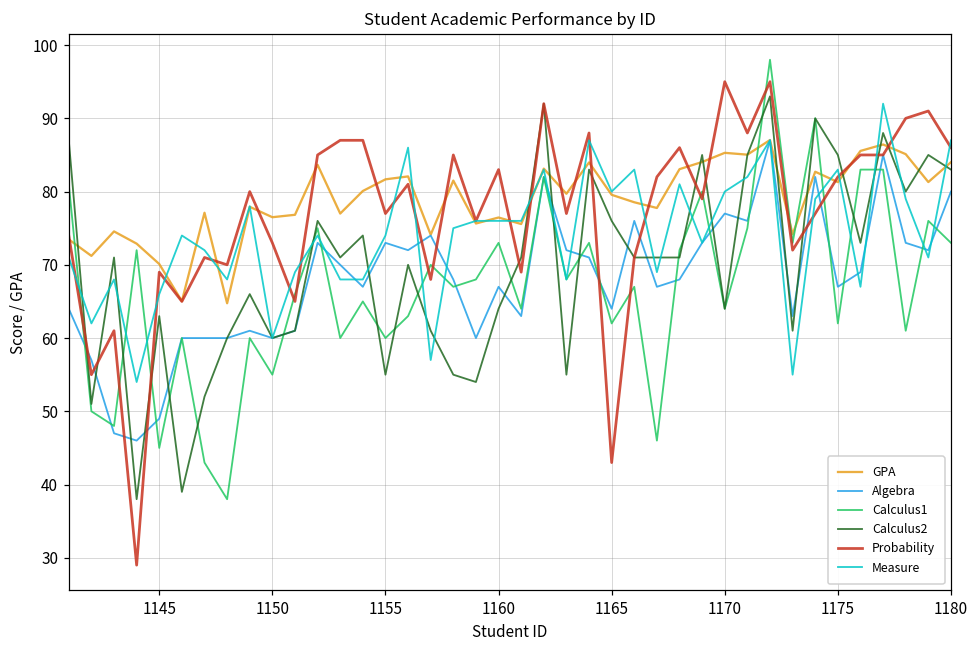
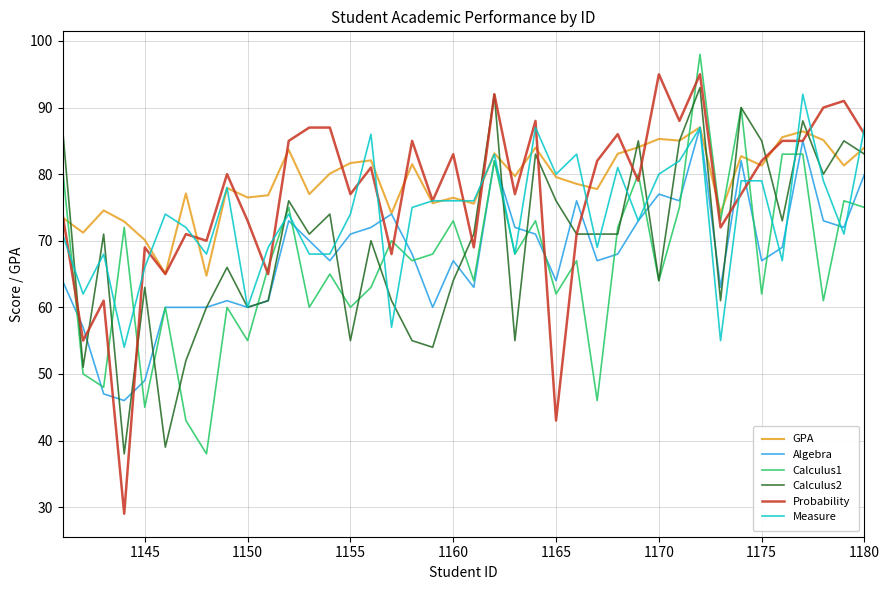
  {
    "GPA": {
      "1145": 70,
      "1150": 77,
      "1155": 82,
      "1160": 76,
      "1165": 80,
      "1170": 85,
      "1175": 81,
      "1180": 84
    },
    "Algebra": {
      "1145": 49,
-     "1155": 73,
+     "1155": 71,
      "1160": 67,
      "1165": 64,
      "1170": 77,
      "1175": 67,
      "1180": 80
    },
    "Calculus1": {
      "1145": 45,
      "1150": 55,
      "1155": 60,
      "1160": 73,
      "1165": 62,
      "1175": 62,
-     "1180": 73
+     "1180": 75
    },
    "Calculus2": {
      "1145": 63,
      "1155": 55,
      "1160": 64,
      "1165": 76,
      "1175": 85,
      "1180": 83
    },
    "Probability": {
      "1145": 69,
      "1150": 73,
      "1155": 77,
      "1160": 83,
      "1165": 43,
      "1170": 95,
      "1175": 82,
      "1180": 86
    },
    "Measure": {
      "1145": 66,
      "1155": 74,
      "1160": 76,
      "1165": 80,
      "1170": 80,
-     "1175": 83,
+     "1175": 79,
      "1180": 87
    }
  }
